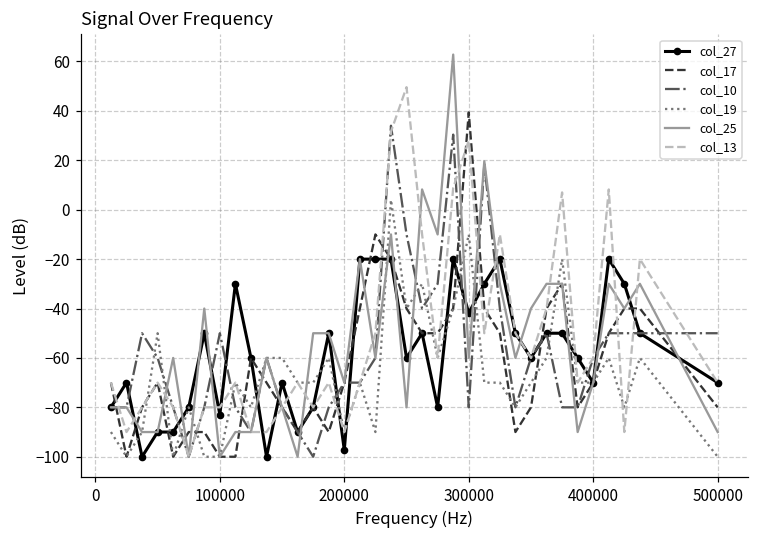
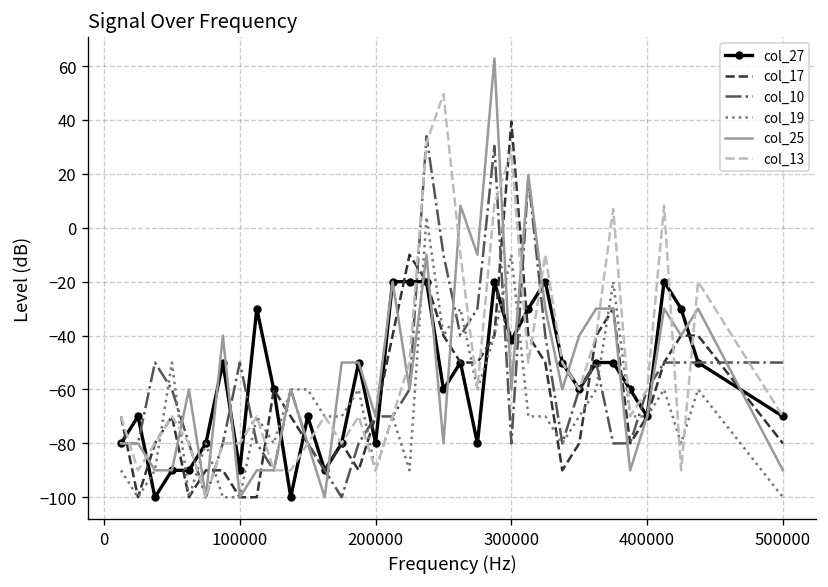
  {
    "col_27": {
-     "100000": -83,
-     "200000": -97,
+     "100000": -90,
+     "200000": -80,
      "300000": -42
    }
  }
